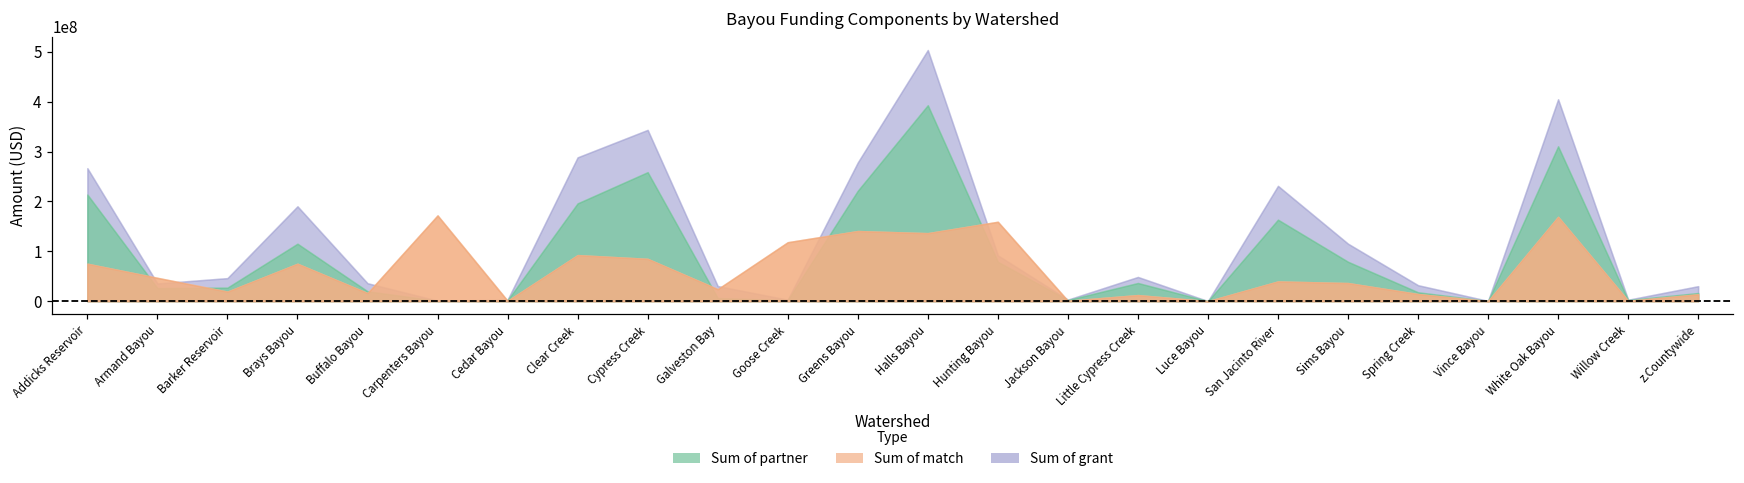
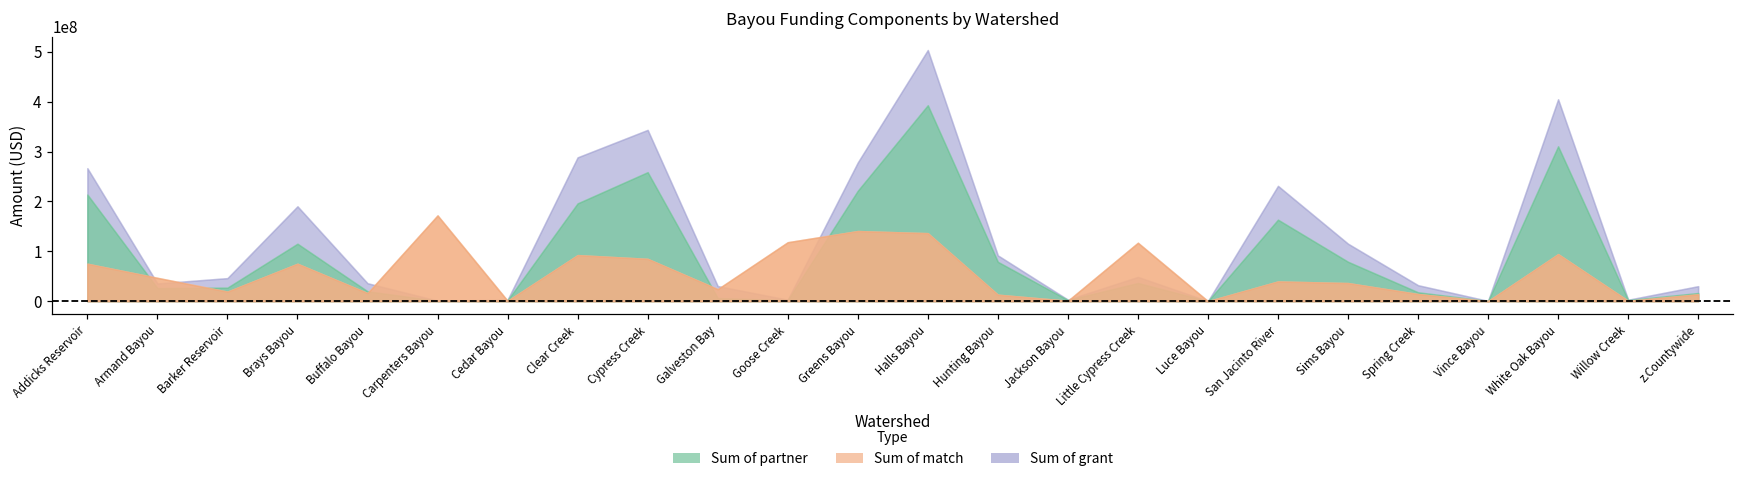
  {
    "Sum of match": {
      "Addicks Reservoir": 80000000,
      "Armand Bayou": 50000000,
      "Barker Reservoir": 20000000,
      "Brays Bayou": 80000000,
      "Carpenters Bayou": 170000000,
      "Clear Creek": 90000000,
      "Cypress Creek": 80000000,
      "Galveston Bay": 20000000,
      "Goose Creek": 120000000,
      "Greens Bayou": 140000000,
      "Halls Bayou": 140000000,
-     "Hunting Bayou": 160000000,
-     "Little Cypress Creek": 10000000,
+     "Hunting Bayou": 10000000,
+     "Little Cypress Creek": 120000000,
      "San Jacinto River": 40000000,
      "Sims Bayou": 40000000,
-     "White Oak Bayou": 170000000
+     "White Oak Bayou": 90000000
    }
  }
